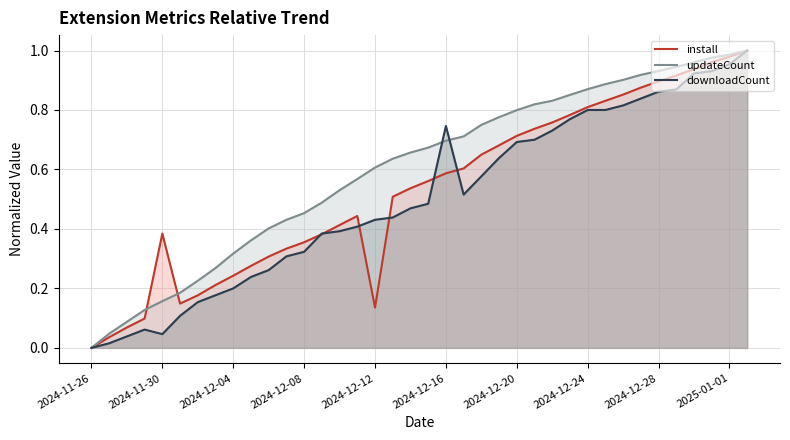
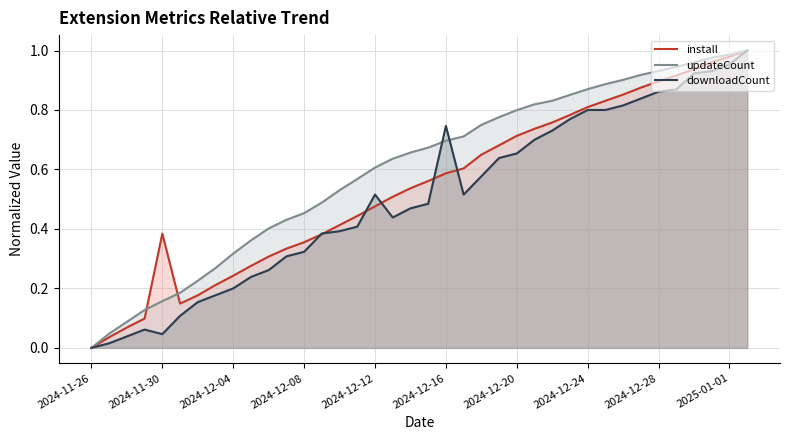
  {
    "install": {
-     "2024-12-12": 0.14
+     "2024-12-12": 0.48
    },
    "downloadCount": {
-     "2024-12-12": 0.43,
-     "2024-12-20": 0.69
+     "2024-12-12": 0.52,
+     "2024-12-20": 0.65
    }
  }
